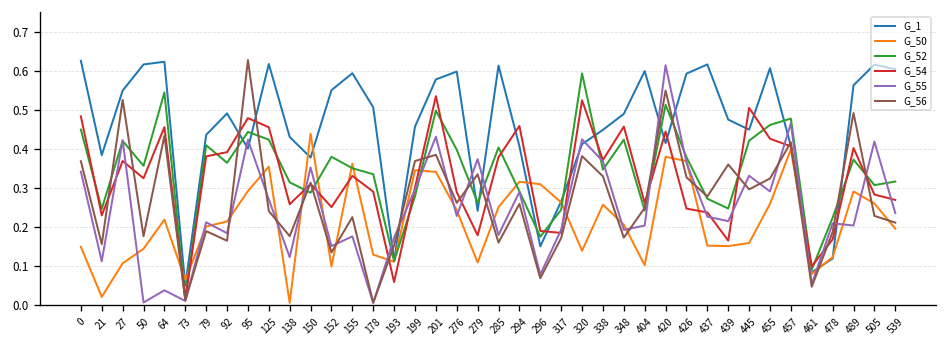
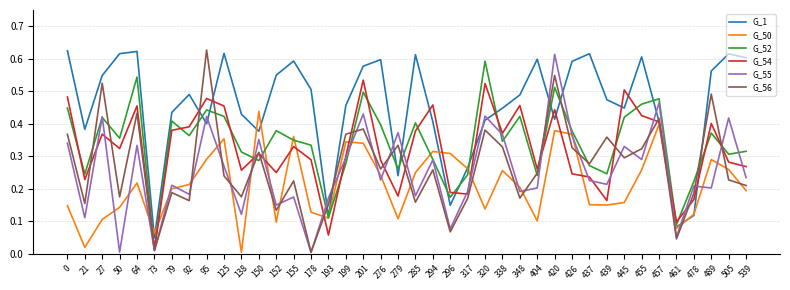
  {
    "G_55": {
      "0": 0.34,
      "21": 0.11,
      "50": 0.01,
-     "64": 0.04,
+     "64": 0.33,
      "79": 0.21,
      "92": 0.18,
      "95": 0.42,
      "125": 0.27,
      "138": 0.12,
      "150": 0.35,
      "152": 0.15,
      "155": 0.18,
      "193": 0.17,
      "201": 0.43,
      "276": 0.23,
      "279": 0.37,
      "285": 0.18,
      "296": 0.08,
      "317": 0.19,
      "320": 0.42,
      "348": 0.19,
      "404": 0.20,
      "420": 0.61,
      "437": 0.23,
      "439": 0.21,
      "445": 0.33,
      "455": 0.29,
      "457": 0.46,
      "478": 0.21,
      "489": 0.20,
      "505": 0.42,
      "539": 0.23
    }
  }
